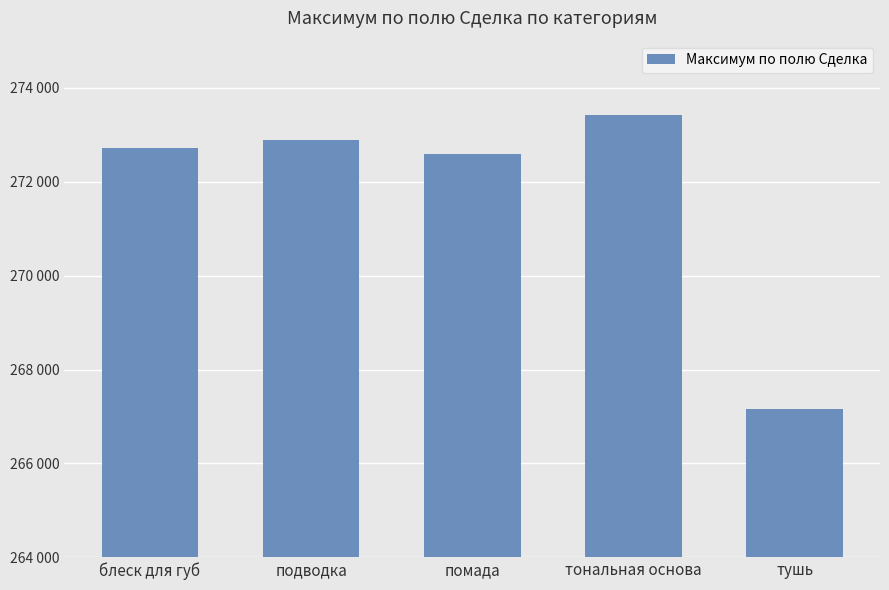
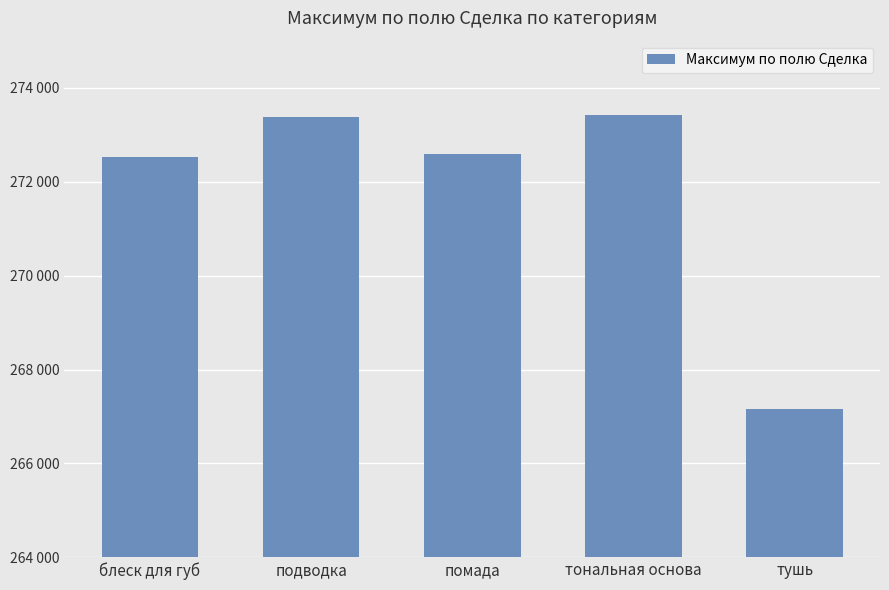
  {
-   "блеск для губ": 272700,
-   "подводка": 272900,
+   "блеск для губ": 272500,
+   "подводка": 273400,
    "помада": 272600,
    "тональная основа": 273400,
    "тушь": 267200
  }
